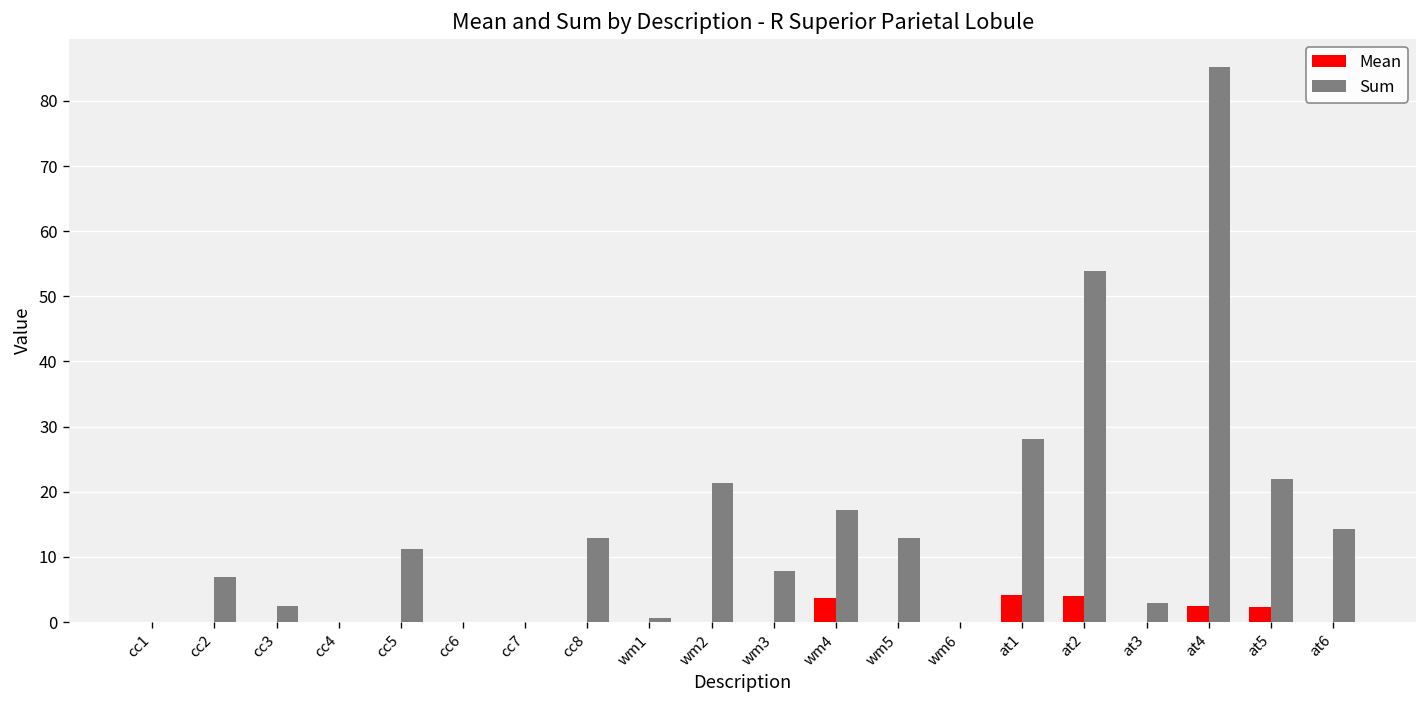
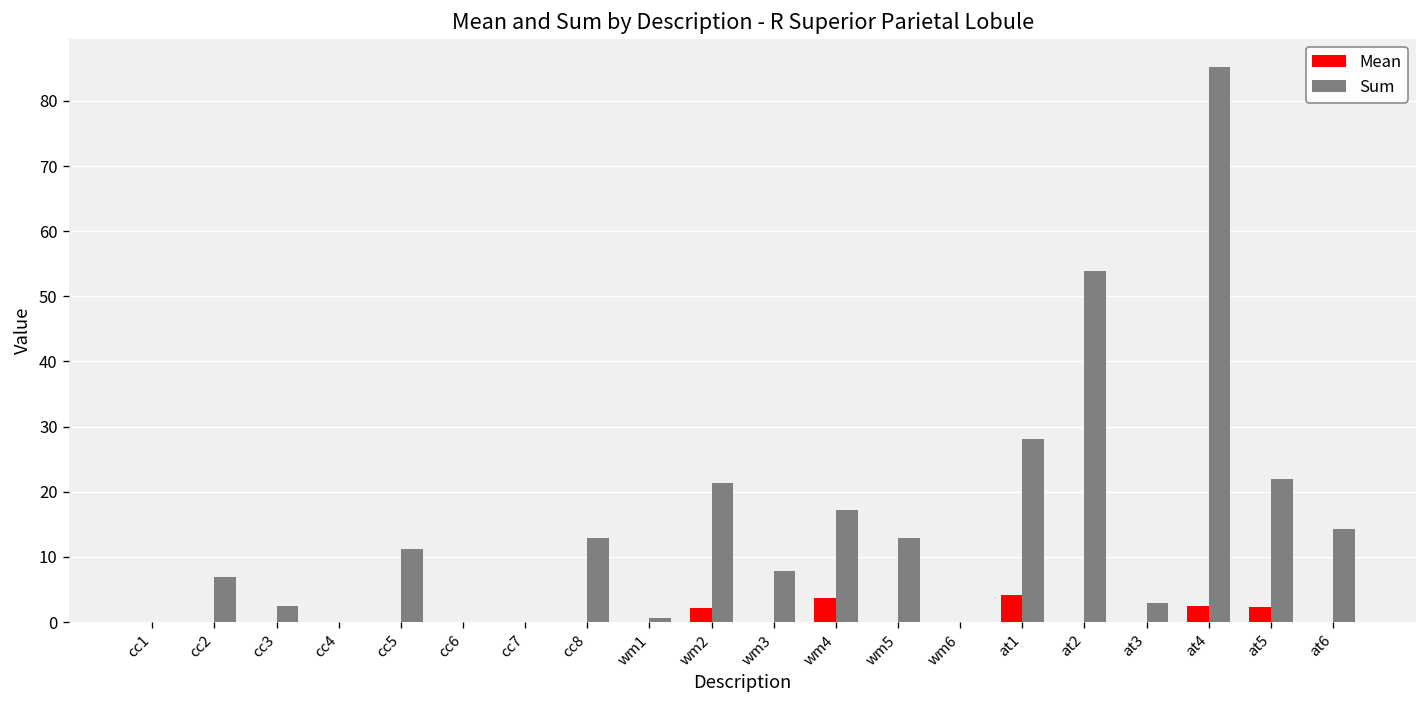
  {
    "Mean": {
      "cc1": 0,
      "cc4": 0,
      "cc6": 0,
      "cc7": 0,
-     "wm2": 0,
+     "wm2": 2,
      "wm4": 4,
      "wm6": 0,
      "at1": 4,
-     "at2": 4,
+     "at2": 0,
      "at4": 2,
      "at5": 2
    },
    "Sum": {
      "cc1": 0,
      "cc2": 7,
      "cc3": 2,
      "cc4": 0,
      "cc5": 11,
      "cc6": 0,
      "cc7": 0,
      "cc8": 13,
      "wm1": 1,
      "wm2": 21,
      "wm3": 8,
      "wm4": 17,
      "wm5": 13,
      "wm6": 0,
      "at1": 28,
      "at2": 54,
      "at3": 3,
      "at4": 85,
      "at5": 22,
      "at6": 14
    }
  }
